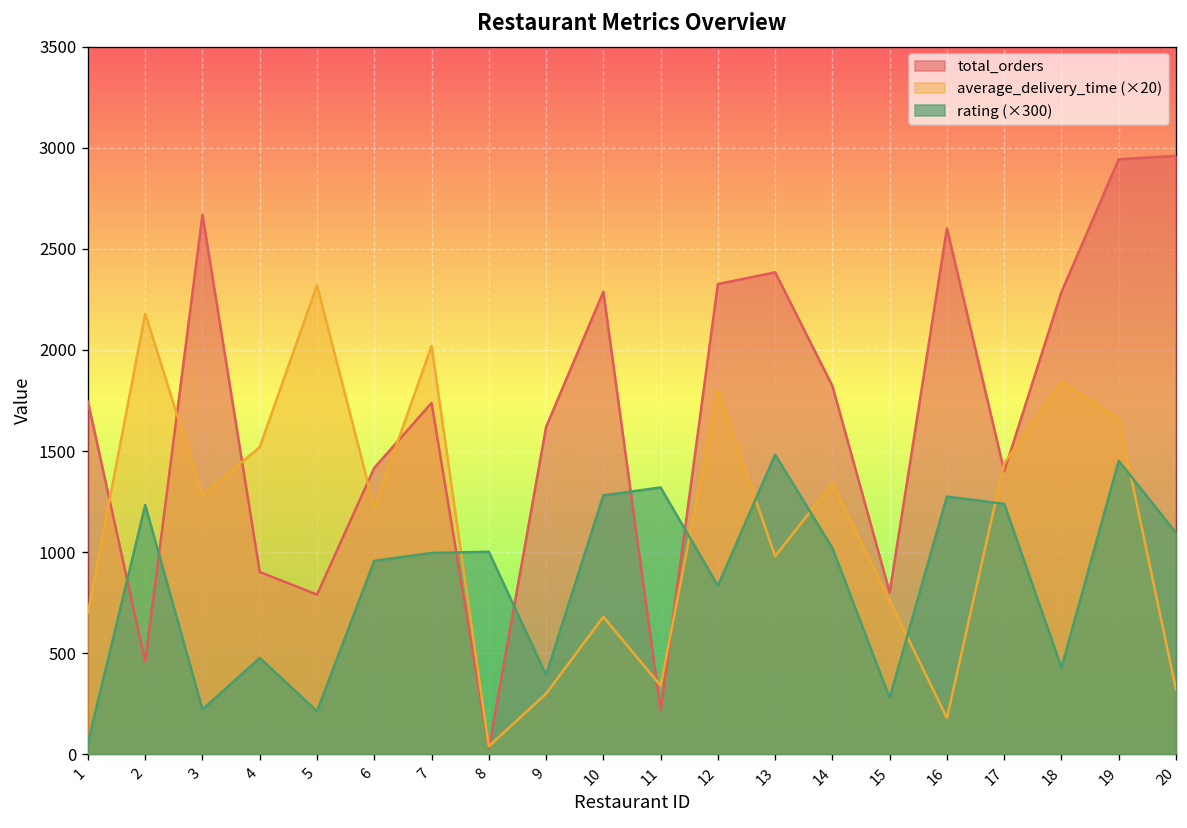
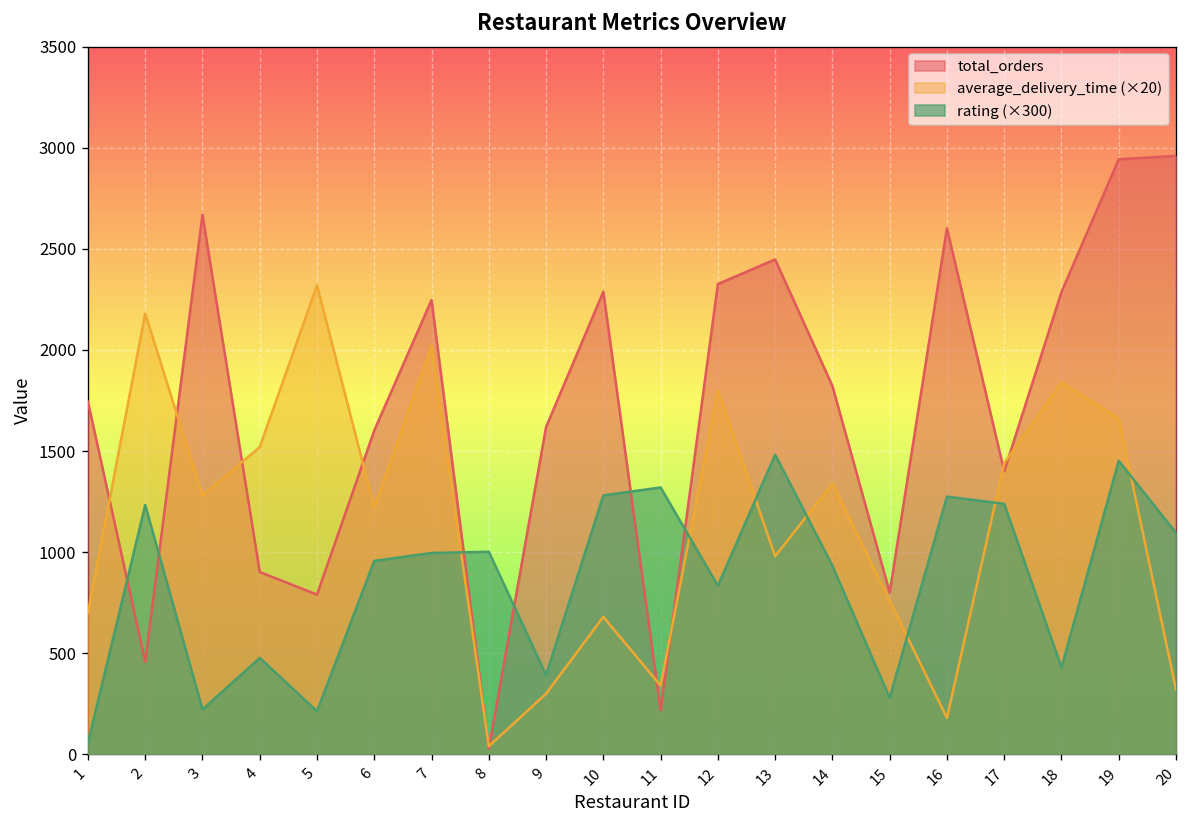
  {
    "total_orders": {
      "1": 1740,
      "2": 460,
      "3": 2670,
      "4": 900,
      "5": 790,
-     "6": 1420,
-     "7": 1740,
+     "6": 1600,
+     "7": 2250,
      "9": 1620,
      "10": 2290,
      "11": 220,
      "12": 2330,
-     "13": 2380,
+     "13": 2450,
      "14": 1820,
      "15": 800,
      "16": 2600,
      "17": 1400,
      "18": 2290,
      "19": 2940,
      "20": 2960
    },
    "average_delivery_time (×20)": {
      "1": 700,
      "2": 2180,
      "3": 1280,
      "4": 1520,
      "5": 2320,
      "6": 1220,
      "7": 2020,
      "9": 300,
      "10": 680,
      "11": 340,
      "12": 1800,
      "13": 980,
      "14": 1340,
      "15": 760,
      "16": 180,
      "17": 1440,
      "18": 1840,
      "19": 1660,
      "20": 320
    },
    "rating (×300)": {
      "1": 60,
      "2": 1230,
      "3": 220,
      "4": 480,
      "5": 210,
      "6": 960,
      "7": 1000,
      "8": 1000,
      "9": 390,
      "10": 1280,
      "11": 1320,
      "12": 830,
      "13": 1480,
-     "14": 1020,
+     "14": 930,
      "15": 280,
      "16": 1280,
      "17": 1240,
      "18": 430,
      "19": 1450,
      "20": 1100
    }
  }
